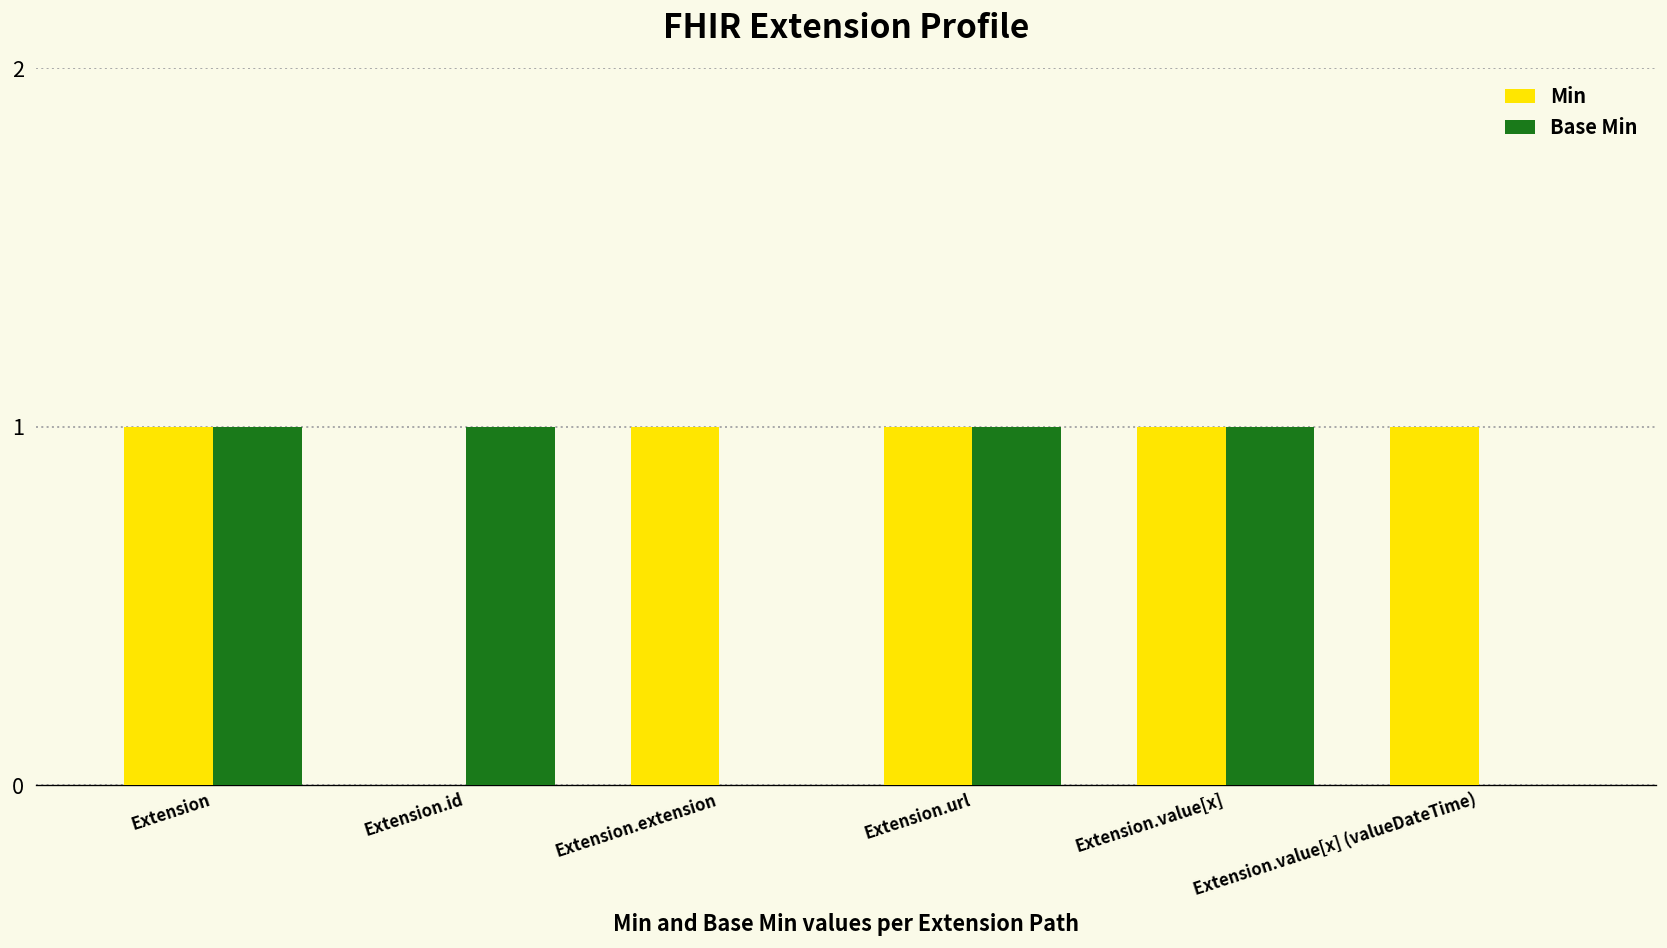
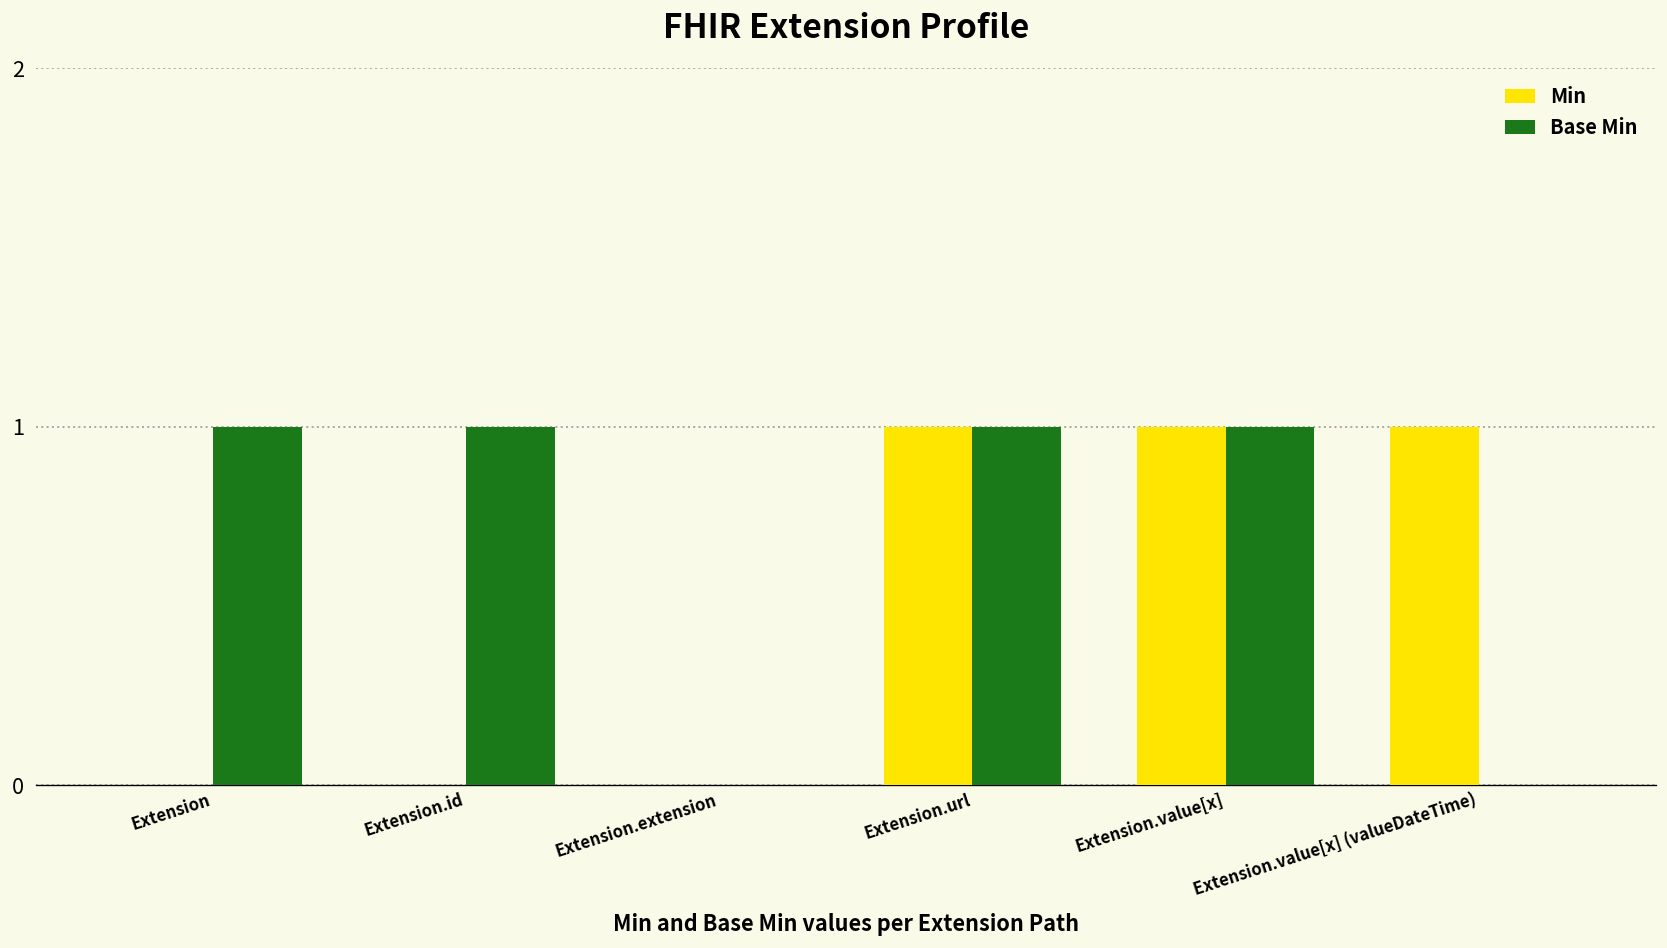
  {
    "Min": {
-     "Extension": 1,
+     "Extension": 0,
      "Extension.id": 0,
-     "Extension.extension": 1,
+     "Extension.extension": 0,
      "Extension.url": 1,
      "Extension.value[x]": 1,
      "Extension.value[x] (valueDateTime)": 1
    },
    "Base Min": {
      "Extension": 1,
      "Extension.id": 1,
      "Extension.extension": 0,
      "Extension.url": 1,
      "Extension.value[x]": 1,
      "Extension.value[x] (valueDateTime)": 0
    }
  }
